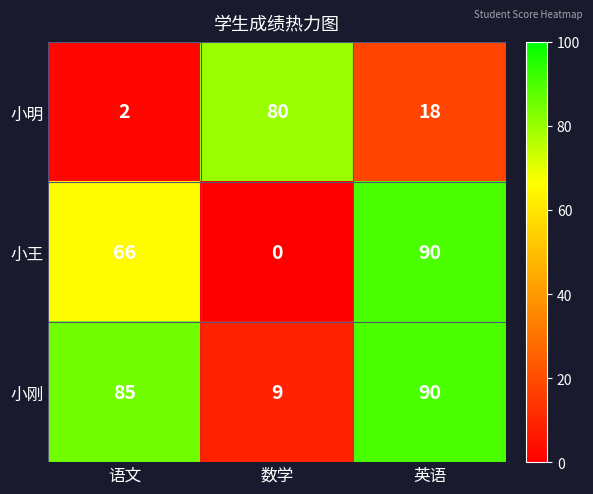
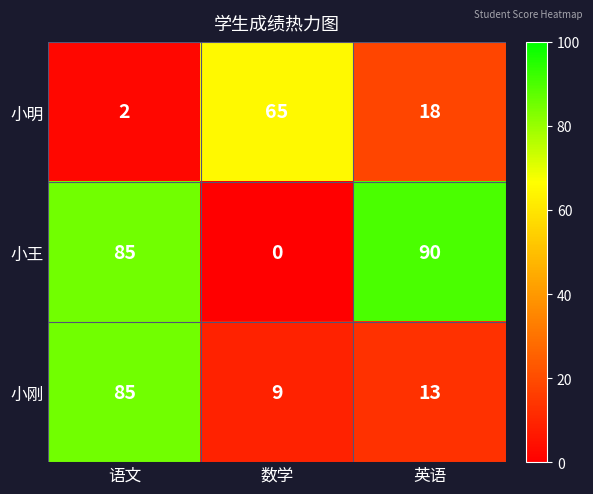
  {
    "小明": {
      "语文": 2,
-     "数学": 80,
+     "数学": 65,
      "英语": 18
    },
    "小王": {
-     "语文": 66,
+     "语文": 85,
      "数学": 0,
      "英语": 90
    },
    "小刚": {
      "语文": 85,
      "数学": 9,
-     "英语": 90
+     "英语": 13
    }
  }
